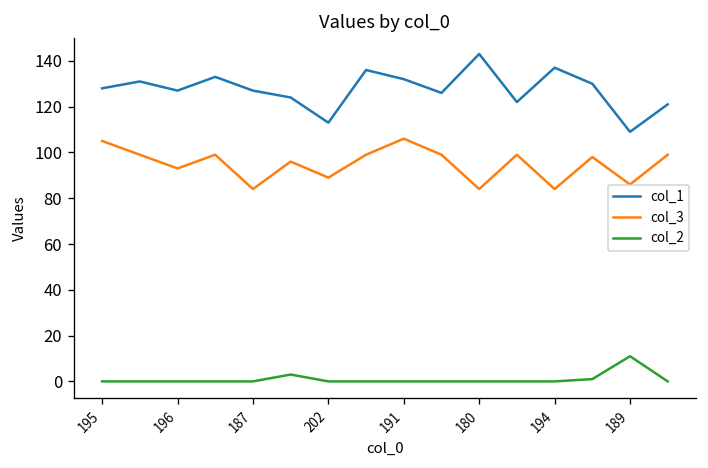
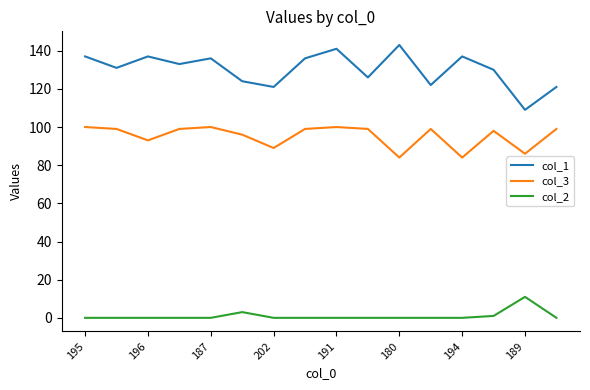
  {
    "col_1": {
-     "195": 128,
-     "196": 127,
-     "187": 127,
-     "202": 113,
-     "191": 132,
+     "195": 137,
+     "196": 137,
+     "187": 136,
+     "202": 121,
+     "191": 141,
      "180": 143,
      "194": 137,
      "189": 109
    },
    "col_3": {
-     "195": 105,
+     "195": 100,
      "196": 93,
-     "187": 84,
+     "187": 100,
      "202": 89,
-     "191": 106,
+     "191": 100,
      "180": 84,
      "194": 84,
      "189": 86
    },
    "col_2": {
      "195": 0,
      "196": 0,
      "187": 0,
      "202": 0,
      "191": 0,
      "180": 0,
      "194": 0,
      "189": 11
    }
  }
